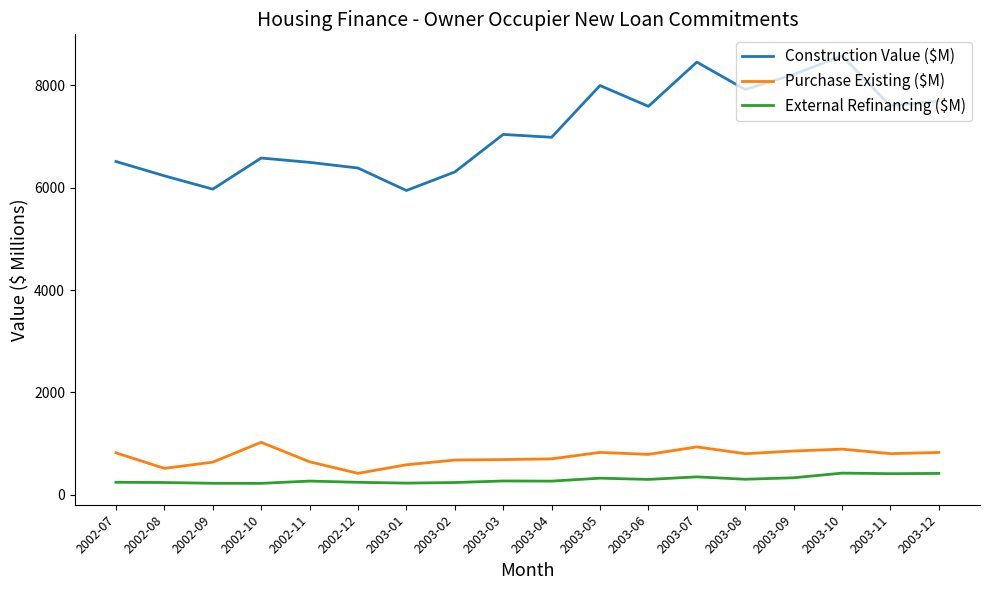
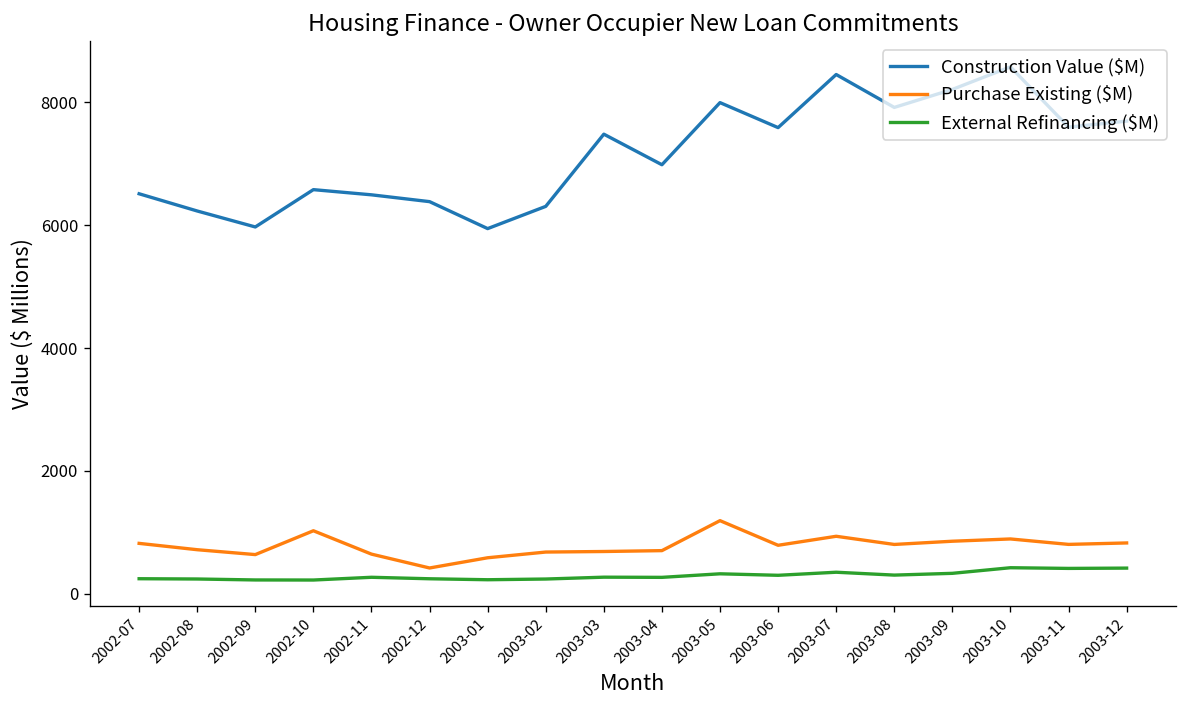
  {
    "Construction Value ($M)": {
      "2002-07": 6500,
      "2002-08": 6200,
      "2002-09": 6000,
      "2002-10": 6600,
      "2002-11": 6500,
      "2002-12": 6400,
      "2003-01": 5900,
      "2003-02": 6300,
-     "2003-03": 7000,
+     "2003-03": 7500,
      "2003-04": 7000,
      "2003-05": 8000,
      "2003-06": 7600,
      "2003-07": 8500
    },
    "Purchase Existing ($M)": {
      "2002-07": 800,
-     "2002-08": 500,
+     "2002-08": 700,
      "2002-09": 600,
      "2002-10": 1000,
      "2002-11": 600,
      "2002-12": 400,
      "2003-01": 600,
      "2003-02": 700,
      "2003-03": 700,
      "2003-04": 700,
-     "2003-05": 800,
+     "2003-05": 1200,
      "2003-06": 800,
      "2003-07": 900,
      "2003-08": 800,
      "2003-09": 900,
      "2003-10": 900,
      "2003-11": 800,
      "2003-12": 800
    },
    "External Refinancing ($M)": {
      "2002-07": 200,
      "2002-08": 200,
      "2002-09": 200,
      "2002-10": 200,
      "2002-11": 300,
      "2002-12": 200,
      "2003-01": 200,
      "2003-02": 200,
      "2003-03": 300,
      "2003-04": 300,
      "2003-05": 300,
      "2003-06": 300,
      "2003-07": 300,
      "2003-08": 300,
      "2003-09": 300,
      "2003-10": 400,
      "2003-11": 400,
      "2003-12": 400
    }
  }
